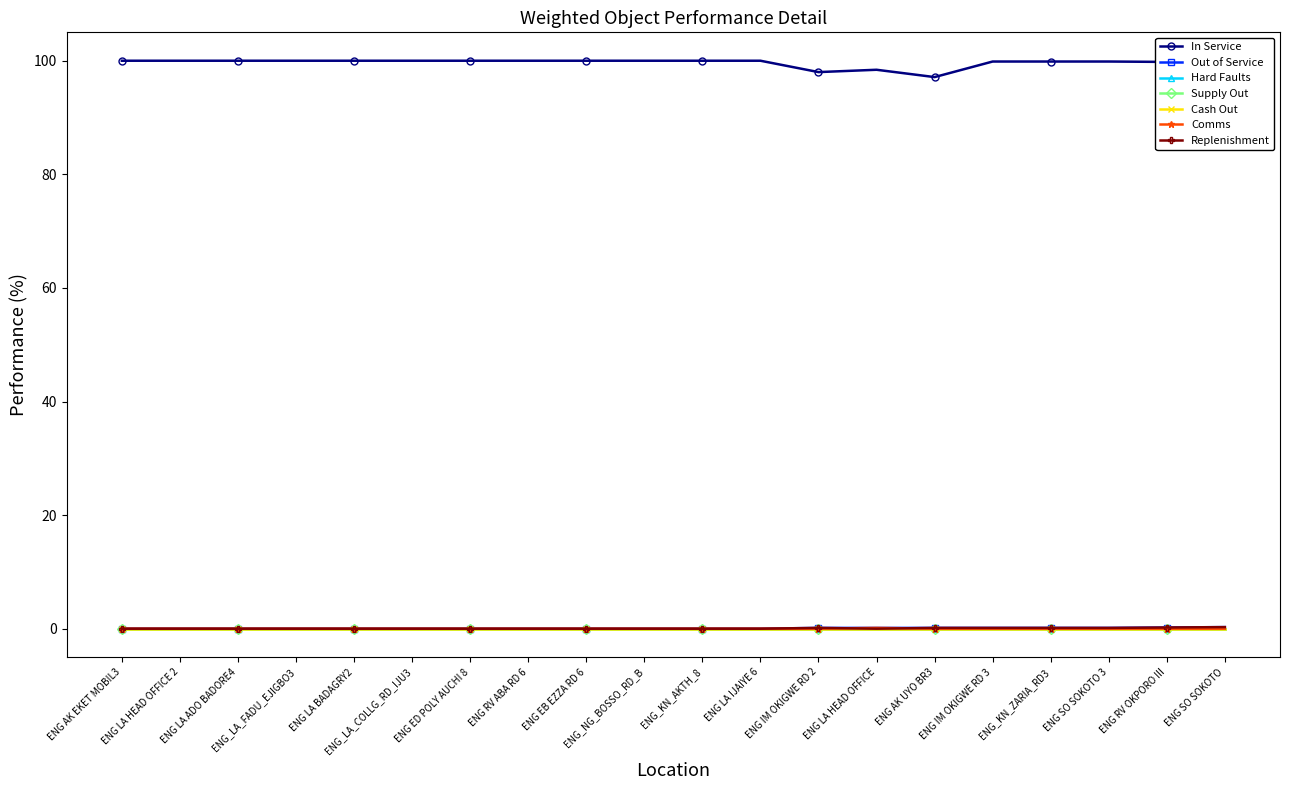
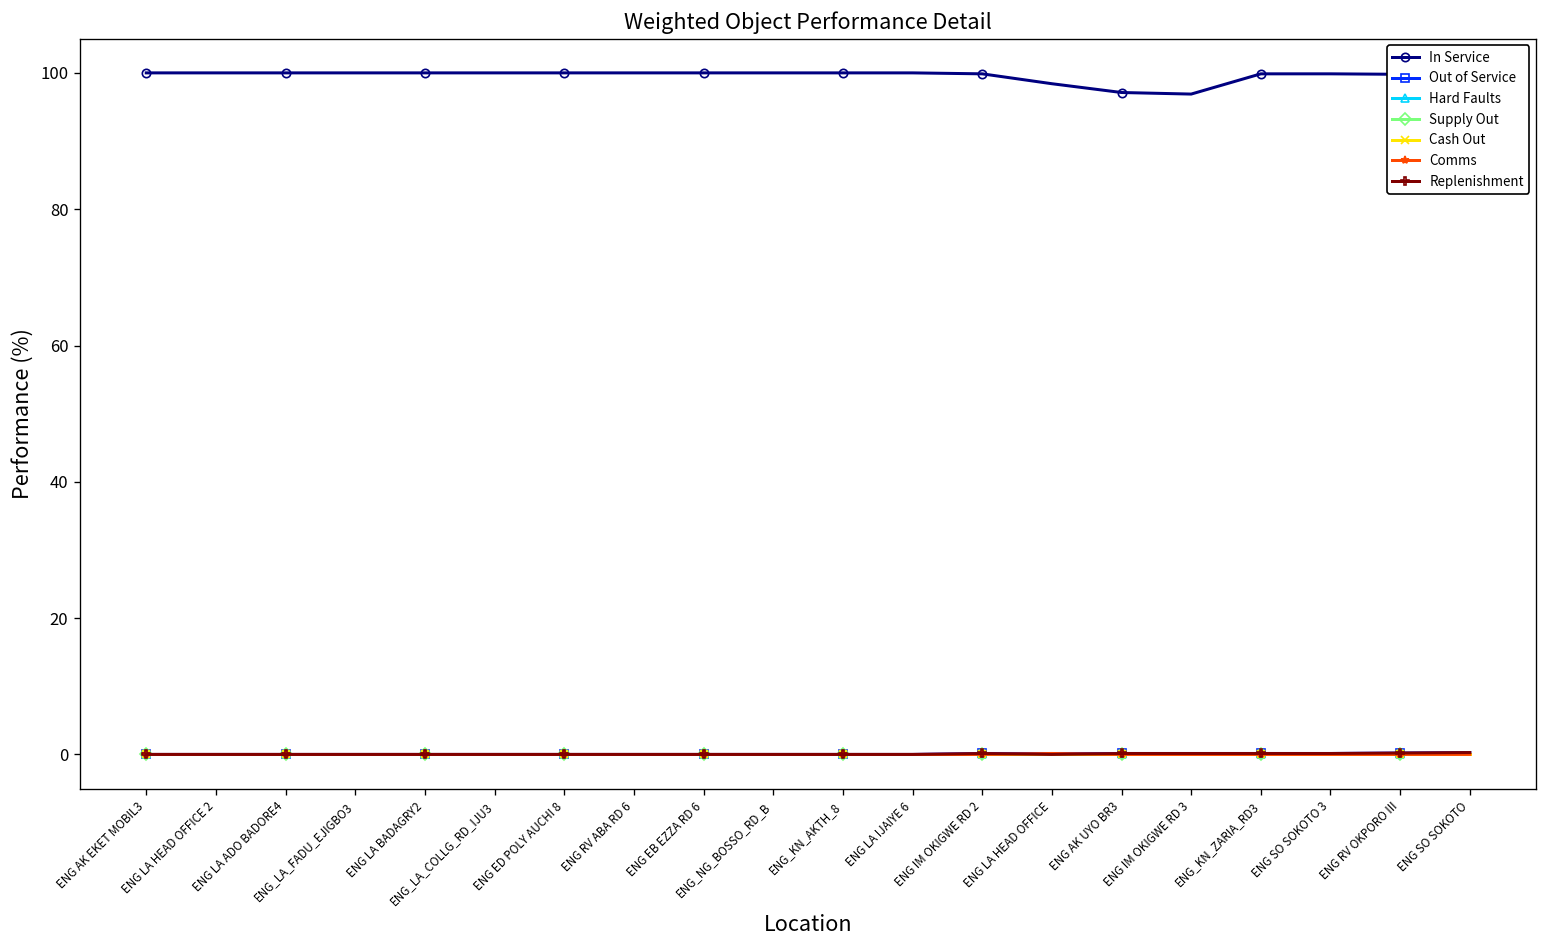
  {
    "In Service": {
      "ENG AK EKET MOBIL3": 100,
      "ENG LA HEAD OFFICE 2": 100,
      "ENG LA ADO BADORE4": 100,
      "ENG_LA_FADU_EJIGBO3": 100,
      "ENG LA BADAGRY2": 100,
      "ENG_LA_COLLG_RD_IJU3": 100,
      "ENG ED POLY AUCHI 8": 100,
      "ENG RV ABA RD 6": 100,
      "ENG EB EZZA RD 6": 100,
      "ENG_NG_BOSSO_RD_B": 100,
      "ENG_KN_AKTH_8": 100,
      "ENG LA IJAIYE 6": 100,
-     "ENG IM OKIGWE RD 2": 98,
+     "ENG IM OKIGWE RD 2": 100,
      "ENG LA HEAD OFFICE": 98,
      "ENG AK UYO BR3": 97,
-     "ENG IM OKIGWE RD 3": 100,
+     "ENG IM OKIGWE RD 3": 97,
      "ENG_KN_ZARIA_RD3": 100,
      "ENG SO SOKOTO 3": 100
    }
  }
